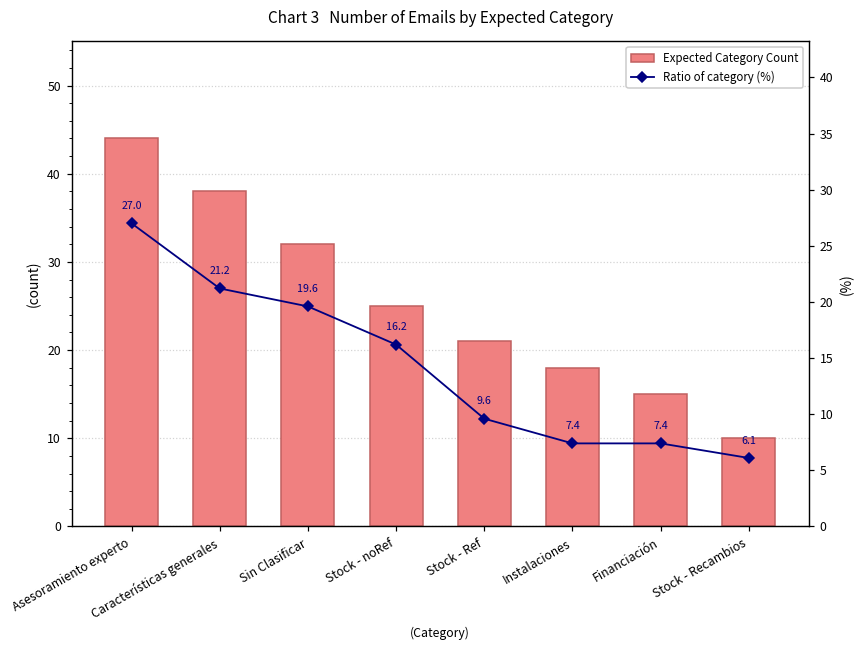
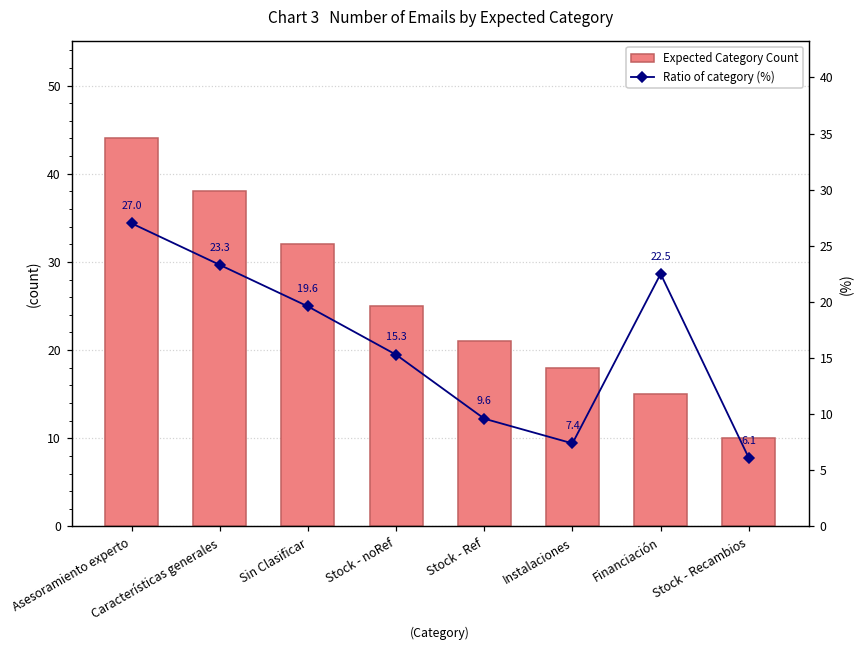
  {
    "Ratio of category (%)": {
      "Asesoramiento experto": 27.0,
-     "Características generales": 21.2,
+     "Características generales": 23.3,
      "Sin Clasificar": 19.6,
-     "Stock - noRef": 16.2,
+     "Stock - noRef": 15.3,
      "Stock - Ref": 9.6,
      "Instalaciones": 7.4,
-     "Financiación": 7.4,
+     "Financiación": 22.5,
      "Stock - Recambios": 6.1
    }
  }
